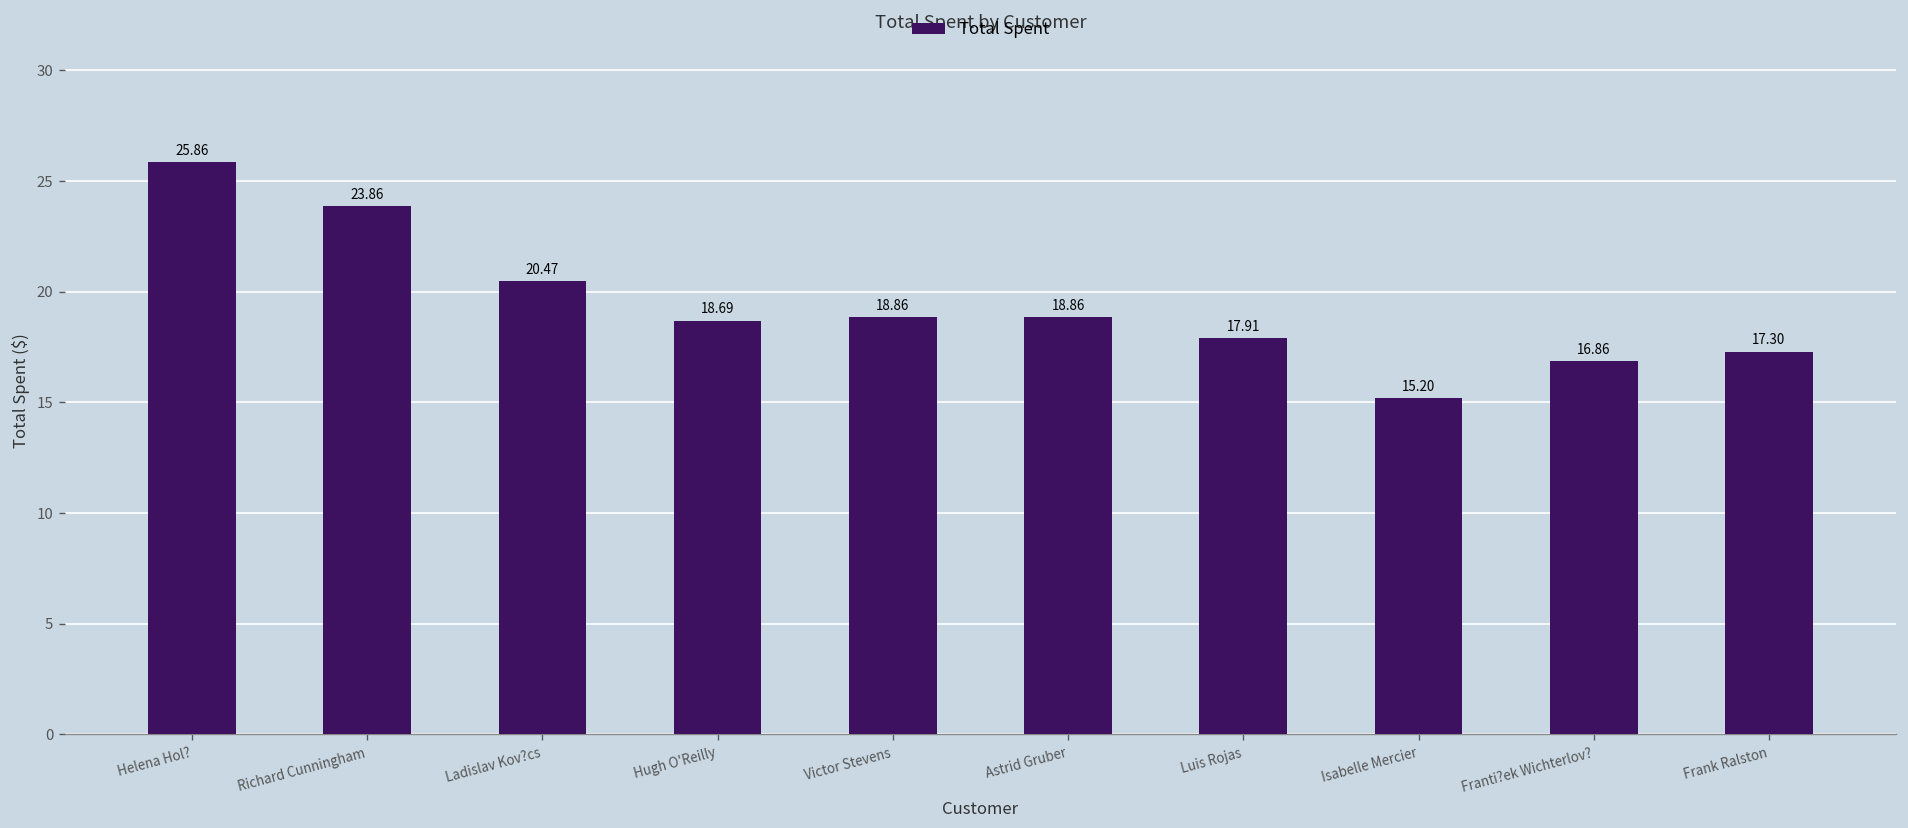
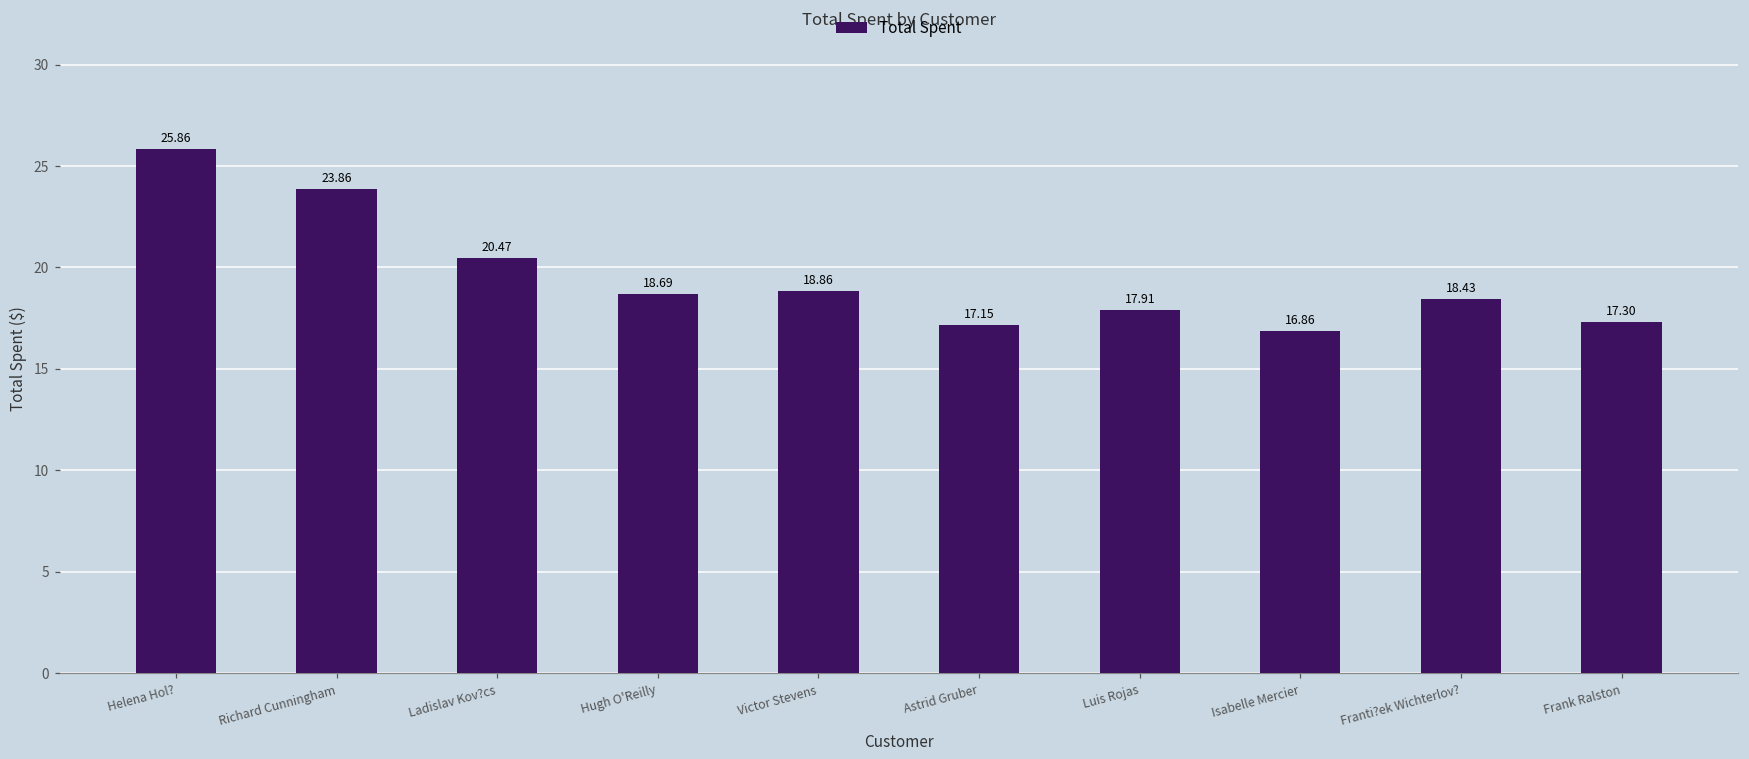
  {
    "Helena Hol?": 25.86,
    "Richard Cunningham": 23.86,
    "Ladislav Kov?cs": 20.47,
    "Hugh O'Reilly": 18.69,
    "Victor Stevens": 18.86,
-   "Astrid Gruber": 18.86,
+   "Astrid Gruber": 17.15,
    "Luis Rojas": 17.91,
-   "Isabelle Mercier": 15.20,
-   "Franti?ek Wichterlov?": 16.86,
+   "Isabelle Mercier": 16.86,
+   "Franti?ek Wichterlov?": 18.43,
    "Frank Ralston": 17.30
  }
